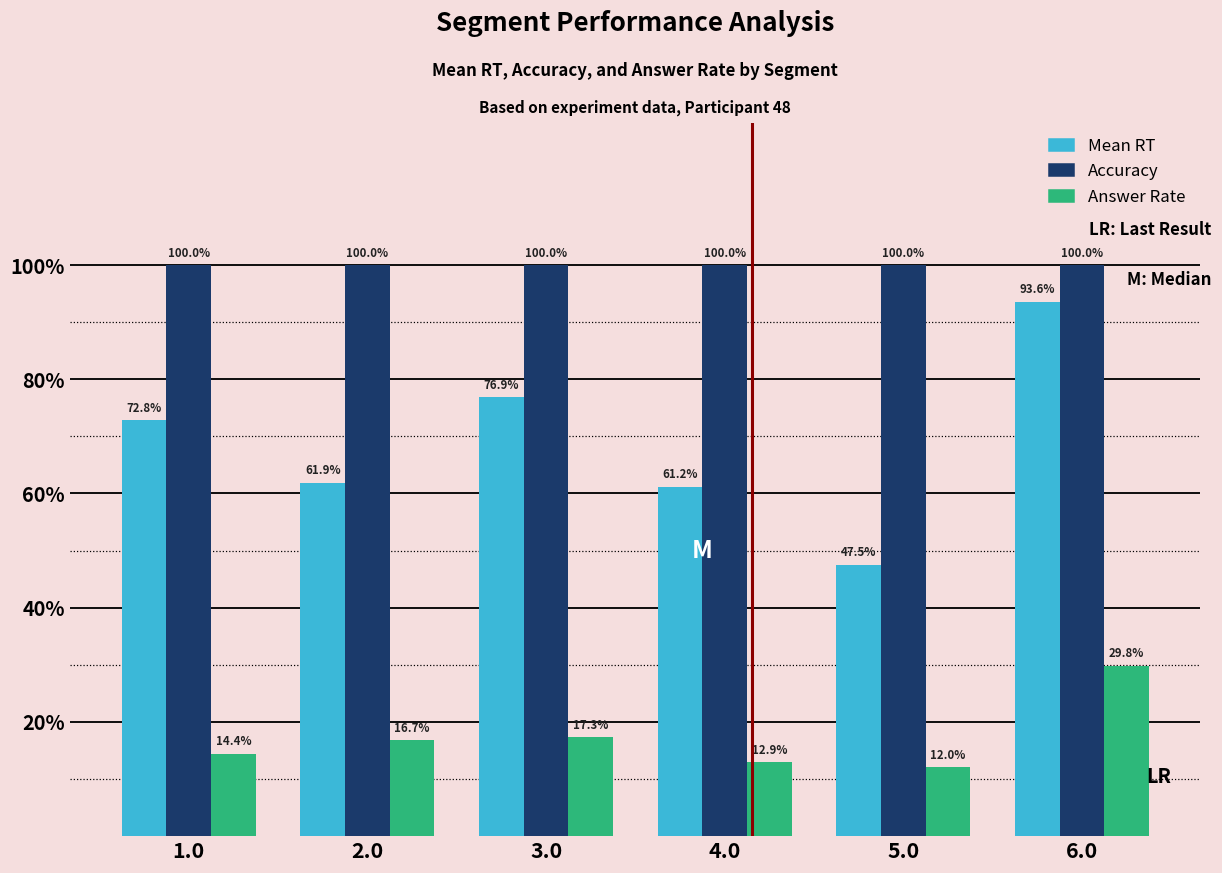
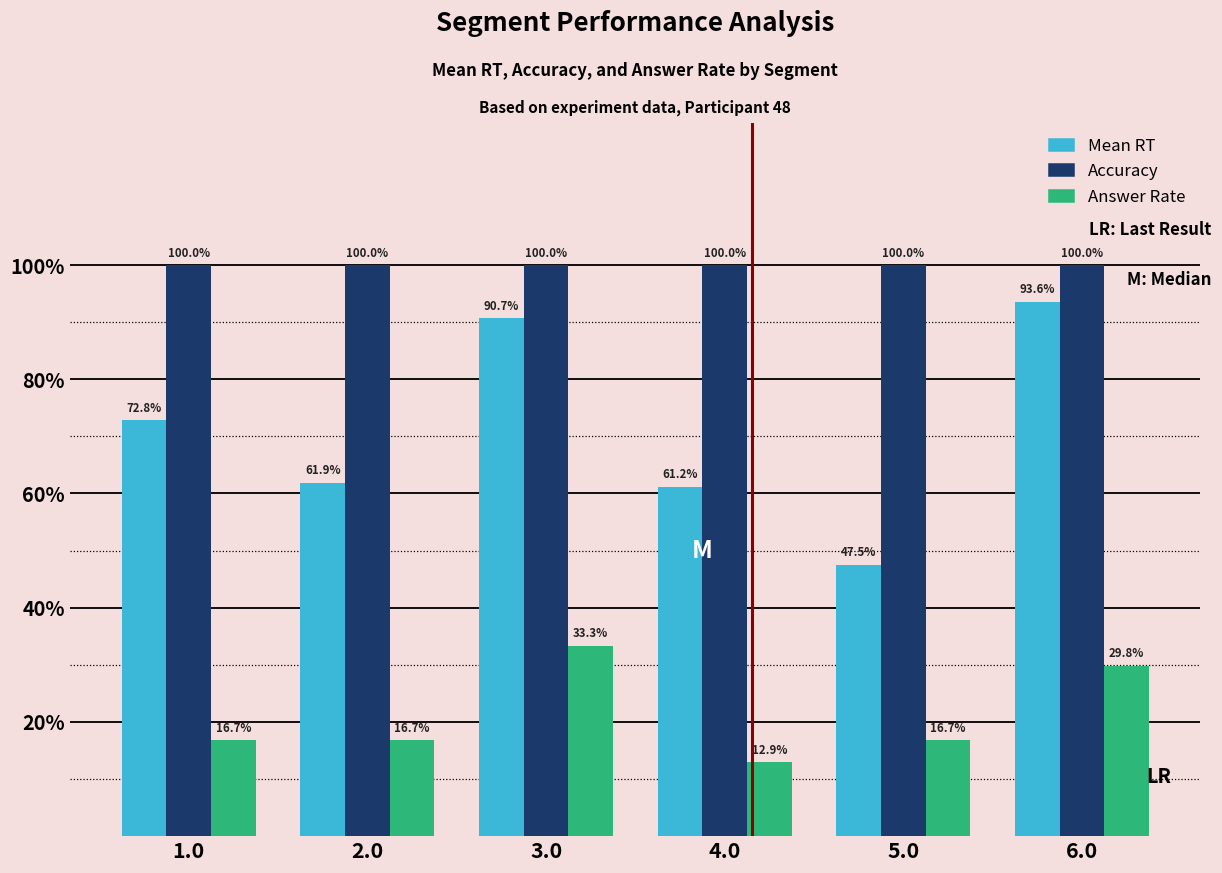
  {
    "Mean RT": {
      "1.0": "72.8%",
      "2.0": "61.9%",
-     "3.0": "76.9%",
+     "3.0": "90.7%",
      "4.0": "61.2%",
      "5.0": "47.5%",
      "6.0": "93.6%"
    },
    "Accuracy": {
      "1.0": "100.0%",
      "2.0": "100.0%",
      "3.0": "100.0%",
      "4.0": "100.0%",
      "5.0": "100.0%",
      "6.0": "100.0%"
    },
    "Answer Rate": {
-     "1.0": "14.4%",
+     "1.0": "16.7%",
      "2.0": "16.7%",
-     "3.0": "17.3%",
+     "3.0": "33.3%",
      "4.0": "12.9%",
-     "5.0": "12.0%",
+     "5.0": "16.7%",
      "6.0": "29.8%"
    }
  }
